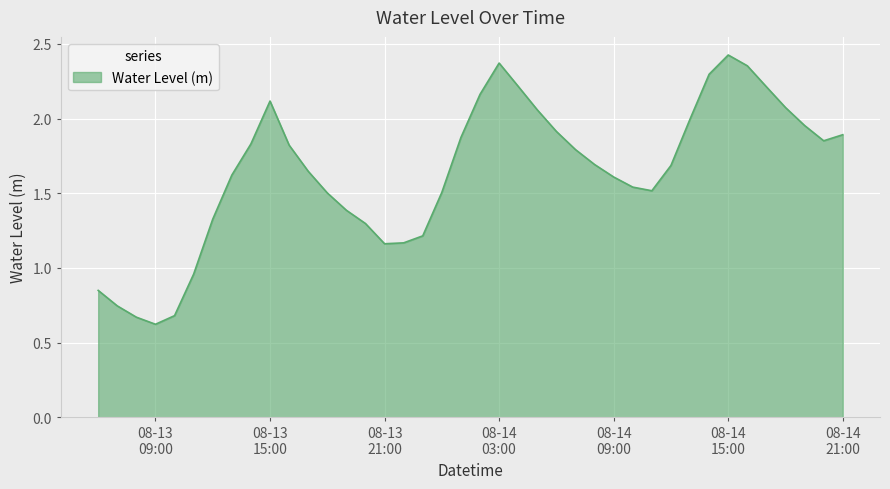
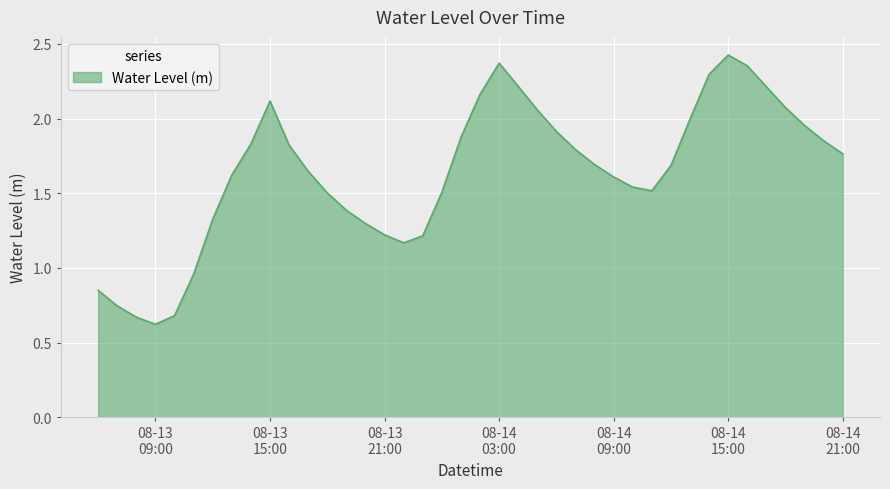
  {
    "08-13 09:00": 0.62,
    "08-13 15:00": 2.12,
-   "08-13 21:00": 1.16,
+   "08-13 21:00": 1.22,
    "08-14 03:00": 2.37,
    "08-14 09:00": 1.61,
    "08-14 15:00": 2.43,
-   "08-14 21:00": 1.89
+   "08-14 21:00": 1.76
  }
